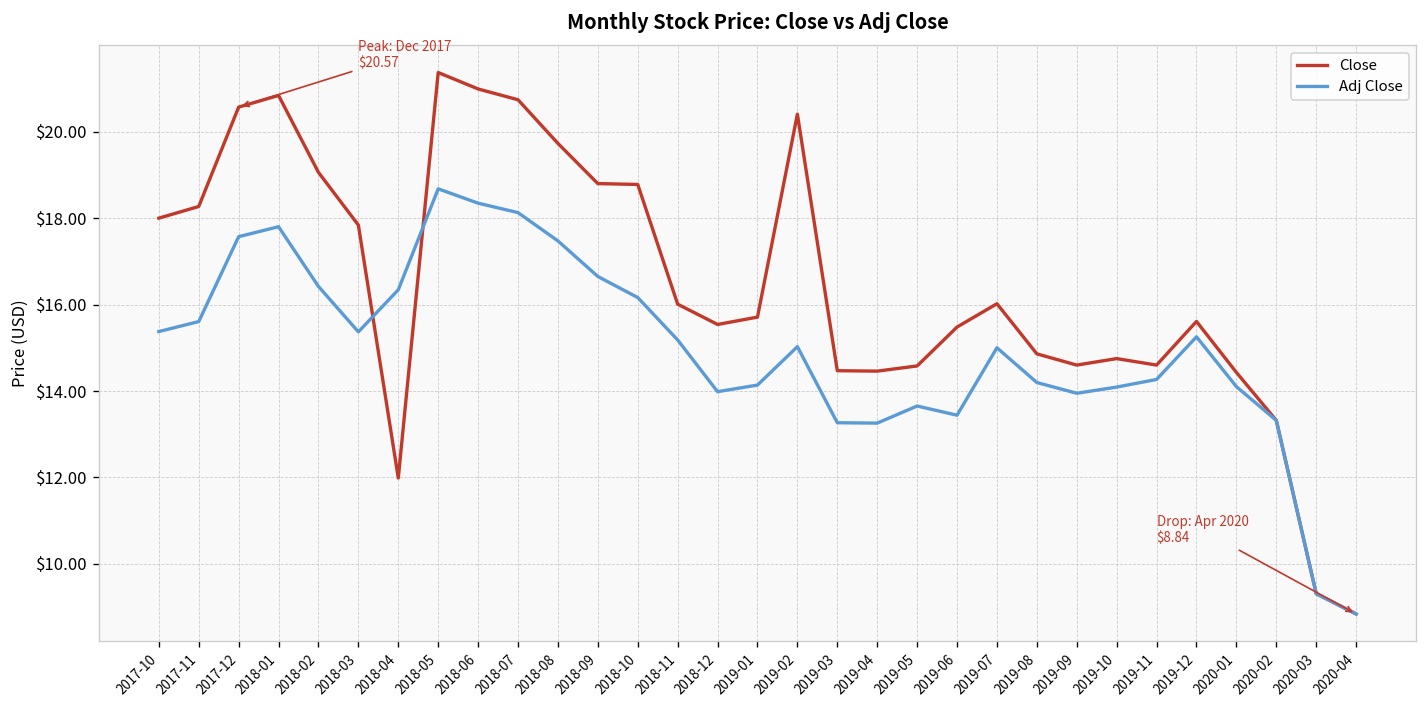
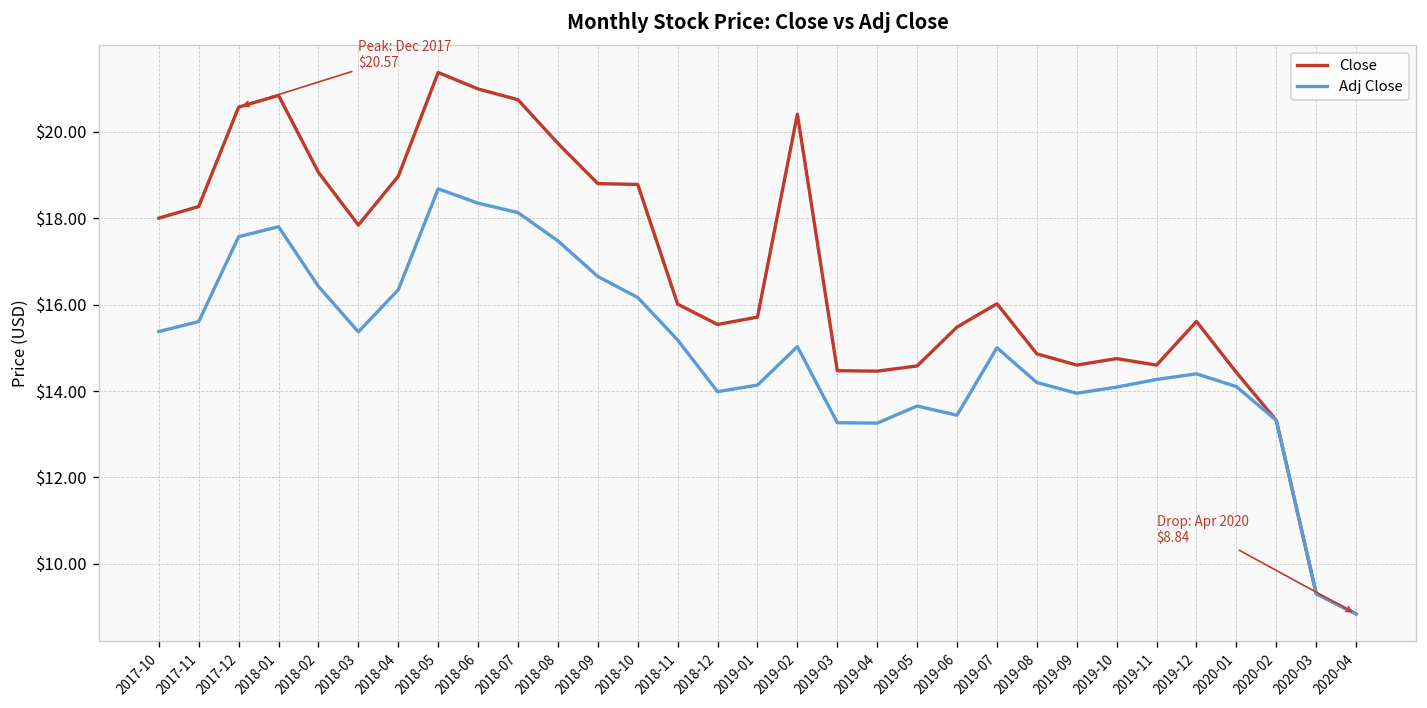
  {
    "Close": {
      "2017-10": "$18.0",
      "2017-11": "$18.3",
      "2017-12": "$20.6",
      "2018-02": "$19.1",
      "2018-03": "$17.8",
-     "2018-04": "$12.0",
+     "2018-04": "$19.0",
      "2018-06": "$21.0",
      "2018-07": "$20.7",
      "2018-08": "$19.7",
      "2018-09": "$18.8",
      "2018-10": "$18.8",
      "2018-11": "$16.0",
      "2018-12": "$15.5",
      "2019-01": "$15.7",
      "2019-02": "$20.4",
      "2019-03": "$14.5",
      "2019-04": "$14.5",
      "2019-05": "$14.6",
      "2019-06": "$15.5",
      "2019-07": "$16.0",
      "2019-08": "$14.9",
      "2019-09": "$14.6",
      "2019-10": "$14.8",
      "2019-11": "$14.6",
      "2019-12": "$15.6",
      "2020-01": "$14.4"
    },
    "Adj Close": {
      "2017-10": "$15.4",
      "2017-11": "$15.6",
      "2017-12": "$17.6",
      "2018-01": "$17.8",
      "2018-02": "$16.4",
      "2018-03": "$15.4",
      "2018-04": "$16.3",
      "2018-05": "$18.7",
      "2018-06": "$18.3",
      "2018-07": "$18.1",
      "2018-08": "$17.5",
      "2018-09": "$16.7",
      "2018-10": "$16.2",
      "2018-11": "$15.2",
      "2018-12": "$14.0",
      "2019-01": "$14.1",
      "2019-02": "$15.0",
      "2019-03": "$13.3",
      "2019-04": "$13.3",
      "2019-05": "$13.7",
      "2019-06": "$13.4",
      "2019-07": "$15.0",
      "2019-08": "$14.2",
      "2019-09": "$13.9",
      "2019-10": "$14.1",
      "2019-11": "$14.3",
-     "2019-12": "$15.3",
+     "2019-12": "$14.4",
      "2020-01": "$14.1"
    }
  }
